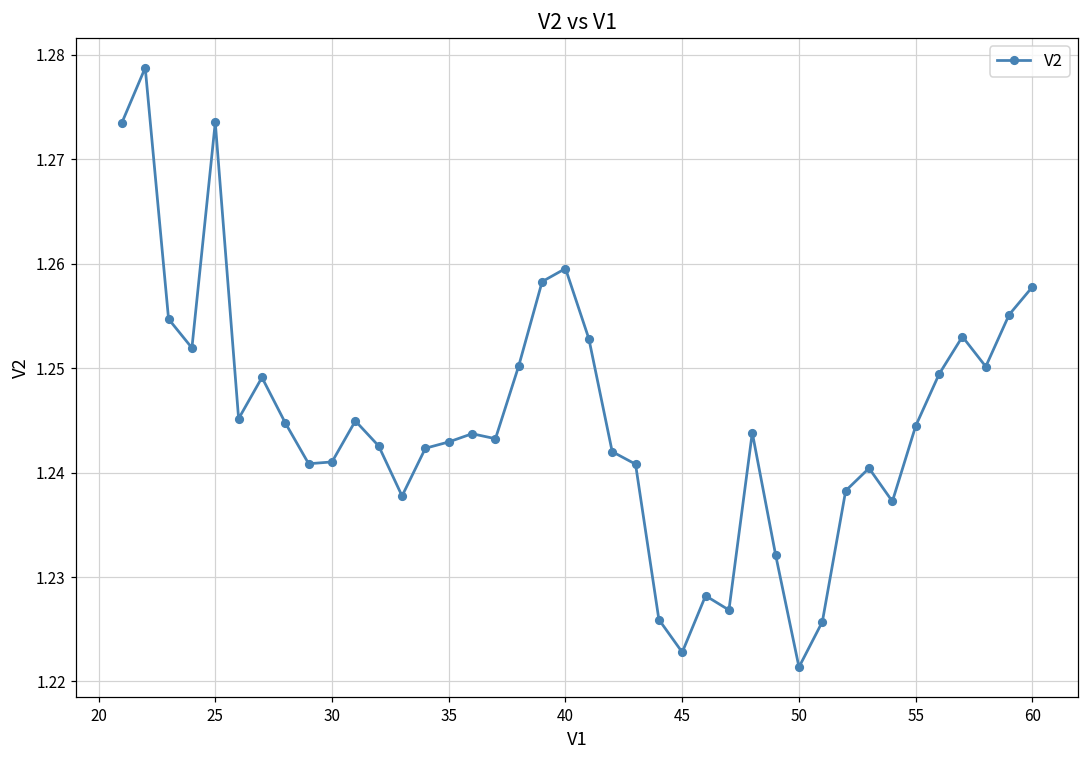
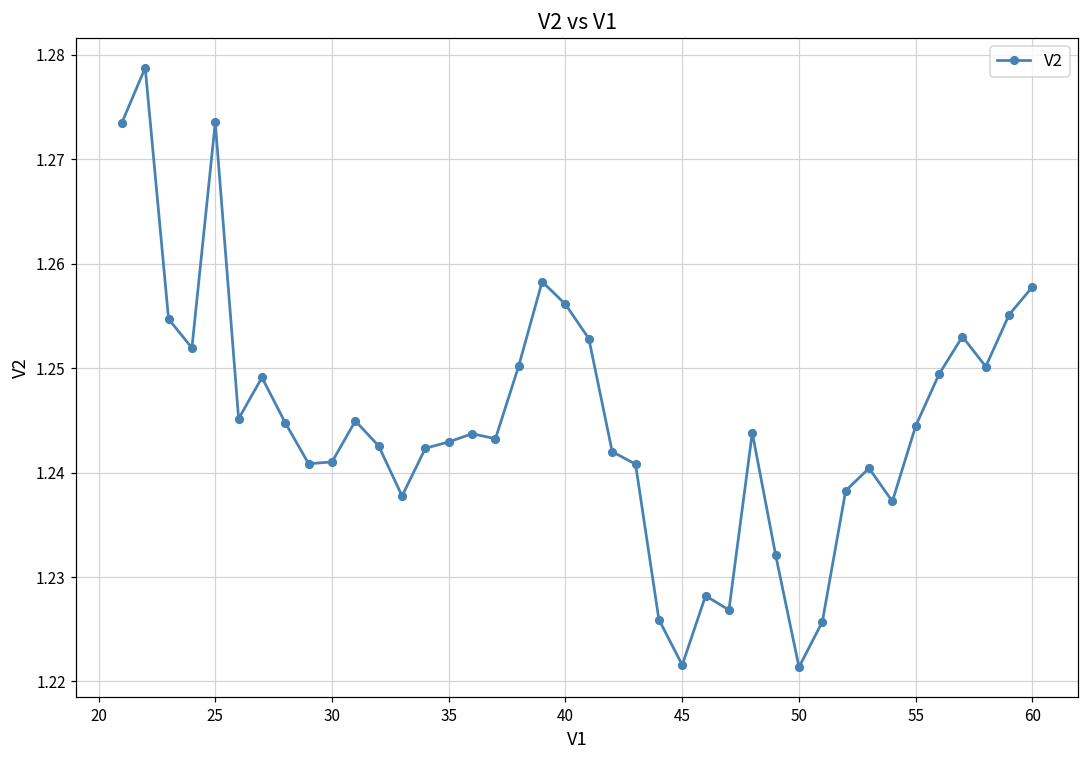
  {
    "25": 1.274,
    "30": 1.241,
    "35": 1.243,
-   "40": 1.260,
-   "45": 1.223,
+   "40": 1.256,
+   "45": 1.222,
    "50": 1.221,
    "55": 1.244,
    "60": 1.258
  }
